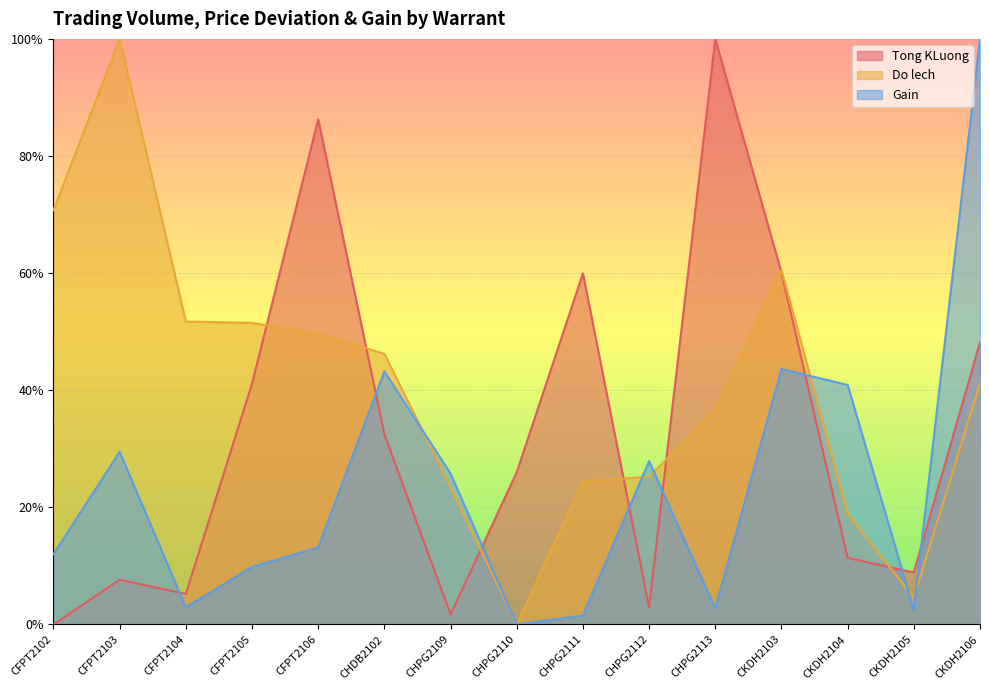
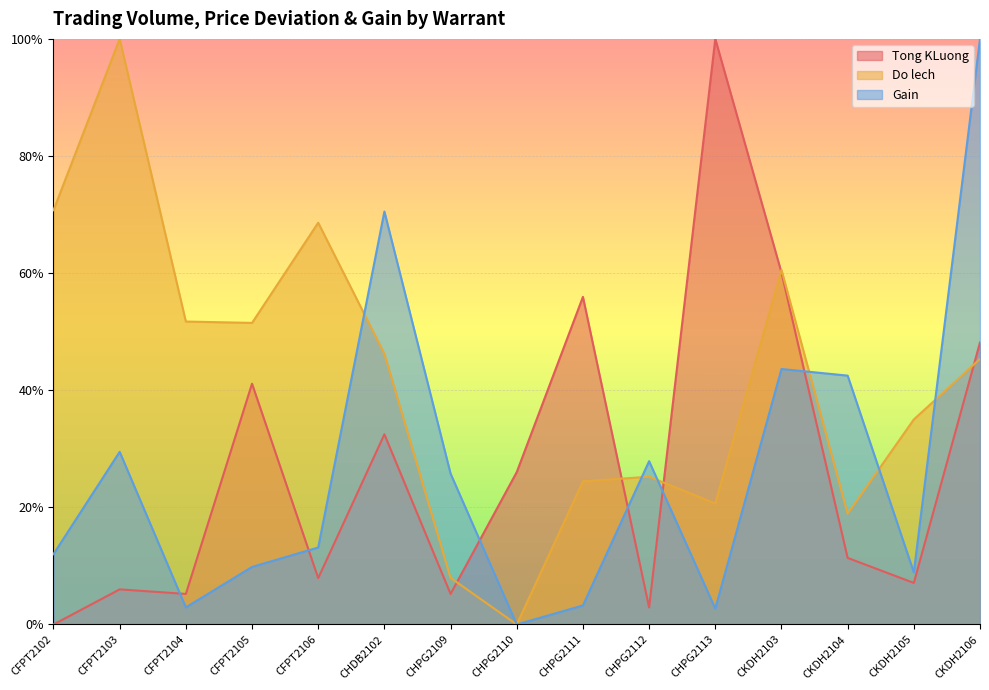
  {
    "Tong KLuong": {
      "CFPT2102": "0%",
-     "CFPT2103": "8%",
+     "CFPT2103": "6%",
      "CFPT2104": "5%",
      "CFPT2105": "41%",
-     "CFPT2106": "86%",
+     "CFPT2106": "8%",
      "CHDB2102": "32%",
-     "CHPG2109": "2%",
+     "CHPG2109": "5%",
      "CHPG2110": "26%",
-     "CHPG2111": "60%",
+     "CHPG2111": "56%",
      "CHPG2112": "3%",
      "CHPG2113": "100%",
      "CKDH2103": "60%",
      "CKDH2104": "11%",
-     "CKDH2105": "9%",
+     "CKDH2105": "7%",
      "CKDH2106": "48%"
    },
    "Do lech": {
      "CFPT2102": "71%",
      "CFPT2103": "100%",
      "CFPT2104": "52%",
      "CFPT2105": "51%",
-     "CFPT2106": "50%",
+     "CFPT2106": "69%",
      "CHDB2102": "46%",
-     "CHPG2109": "24%",
+     "CHPG2109": "8%",
      "CHPG2111": "24%",
      "CHPG2112": "25%",
-     "CHPG2113": "37%",
+     "CHPG2113": "21%",
      "CKDH2103": "61%",
      "CKDH2104": "19%",
-     "CKDH2105": "5%",
-     "CKDH2106": "41%"
+     "CKDH2105": "35%",
+     "CKDH2106": "45%"
    },
    "Gain": {
      "CFPT2102": "12%",
      "CFPT2103": "29%",
      "CFPT2104": "3%",
      "CFPT2105": "10%",
      "CFPT2106": "13%",
-     "CHDB2102": "43%",
+     "CHDB2102": "71%",
      "CHPG2109": "26%",
-     "CHPG2111": "2%",
+     "CHPG2111": "3%",
      "CHPG2112": "28%",
      "CHPG2113": "3%",
      "CKDH2103": "44%",
-     "CKDH2104": "41%",
-     "CKDH2105": "3%",
+     "CKDH2104": "42%",
+     "CKDH2105": "9%",
      "CKDH2106": "100%"
    }
  }
